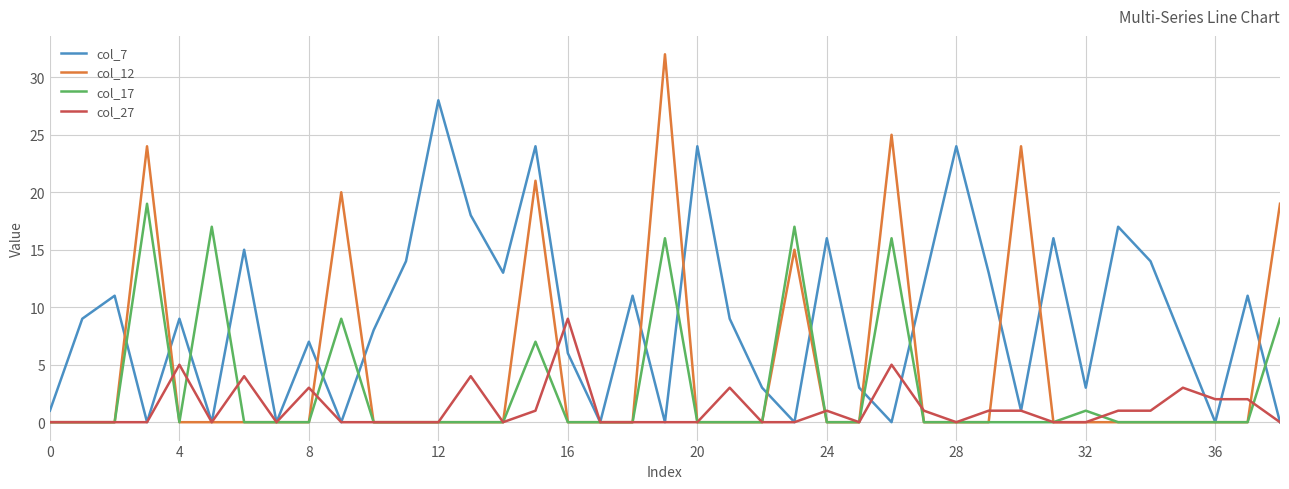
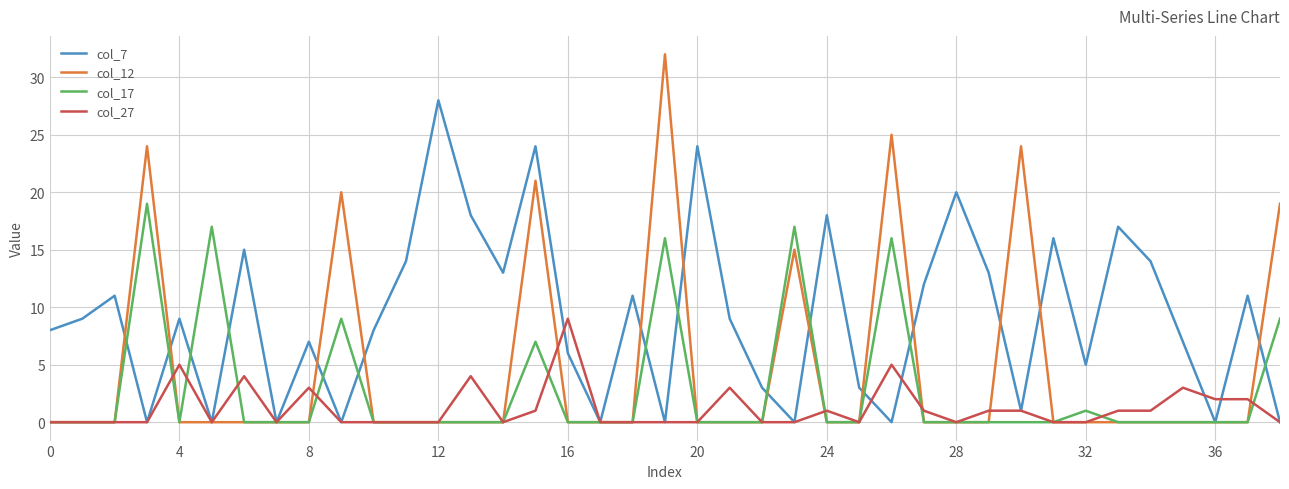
  {
    "col_7": {
-     "0": 1,
+     "0": 8,
      "4": 9,
      "8": 7,
      "12": 28,
      "16": 6,
      "20": 24,
-     "24": 16,
-     "28": 24,
-     "32": 3
+     "24": 18,
+     "28": 20,
+     "32": 5
    },
    "col_17": {
      "32": 1
    }
  }
